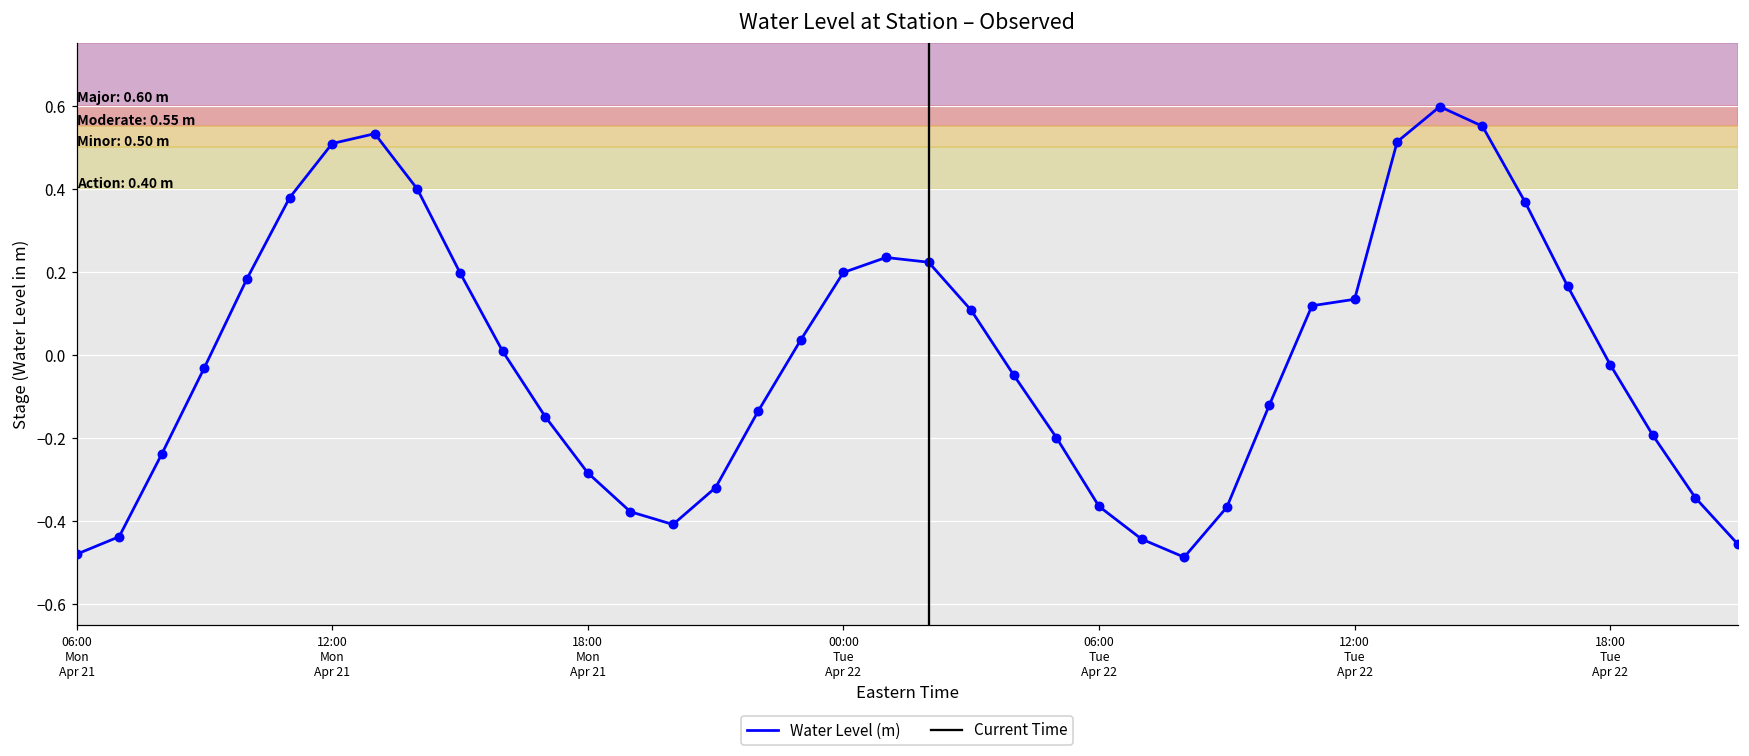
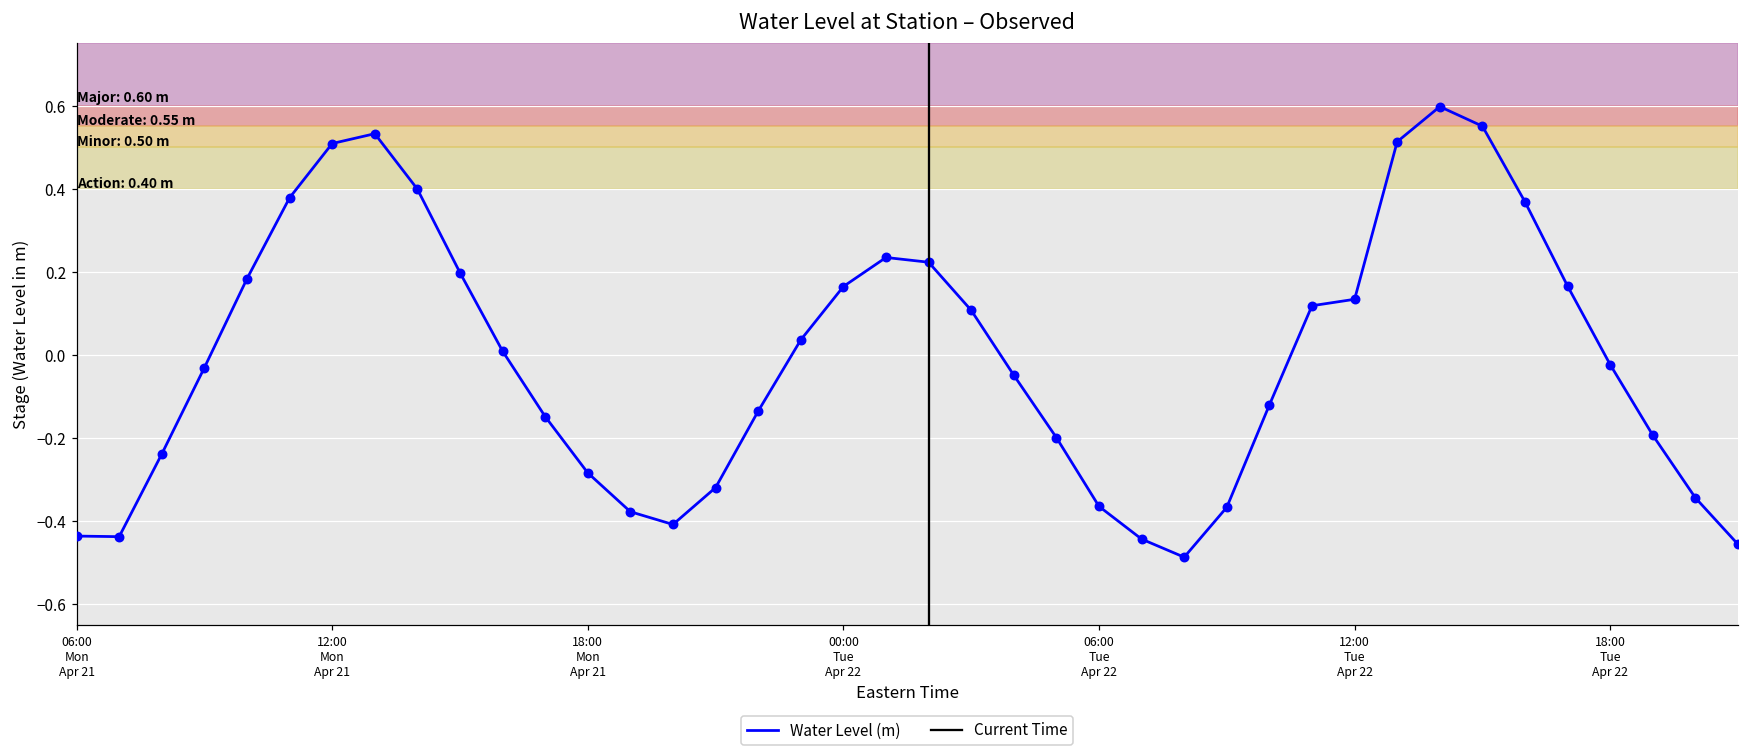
  {
-   "06:00 Mon Apr 21": -0.48,
+   "06:00 Mon Apr 21": -0.44,
    "12:00 Mon Apr 21": 0.51,
    "18:00 Mon Apr 21": -0.28,
-   "00:00 Tue Apr 22": 0.20,
+   "00:00 Tue Apr 22": 0.16,
    "06:00 Tue Apr 22": -0.36,
    "12:00 Tue Apr 22": 0.13,
    "18:00 Tue Apr 22": -0.02
  }
